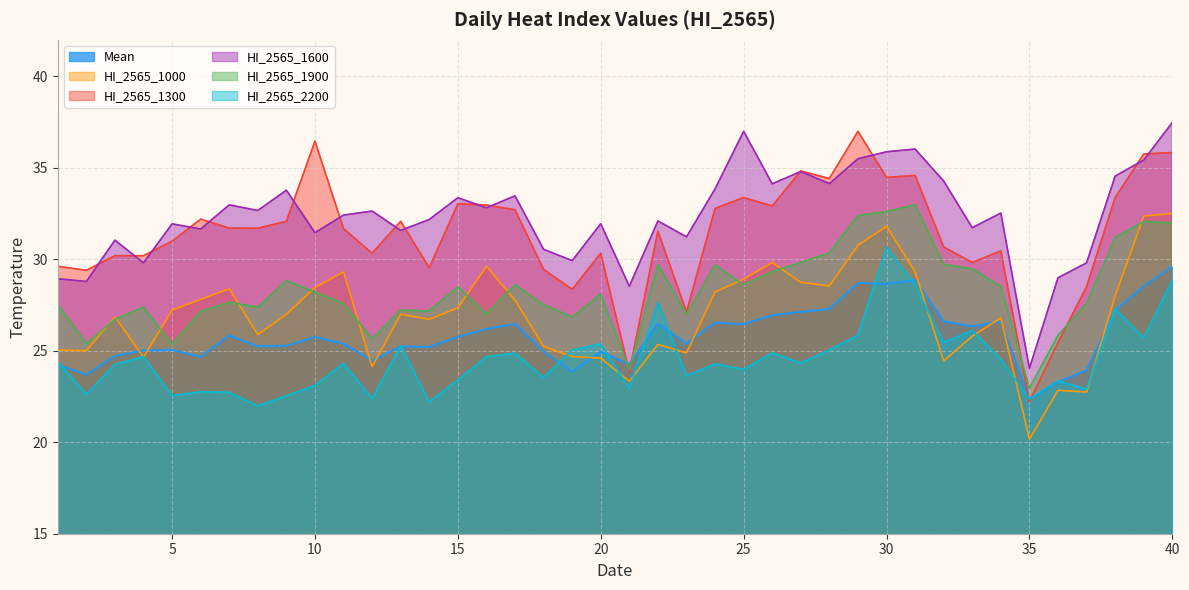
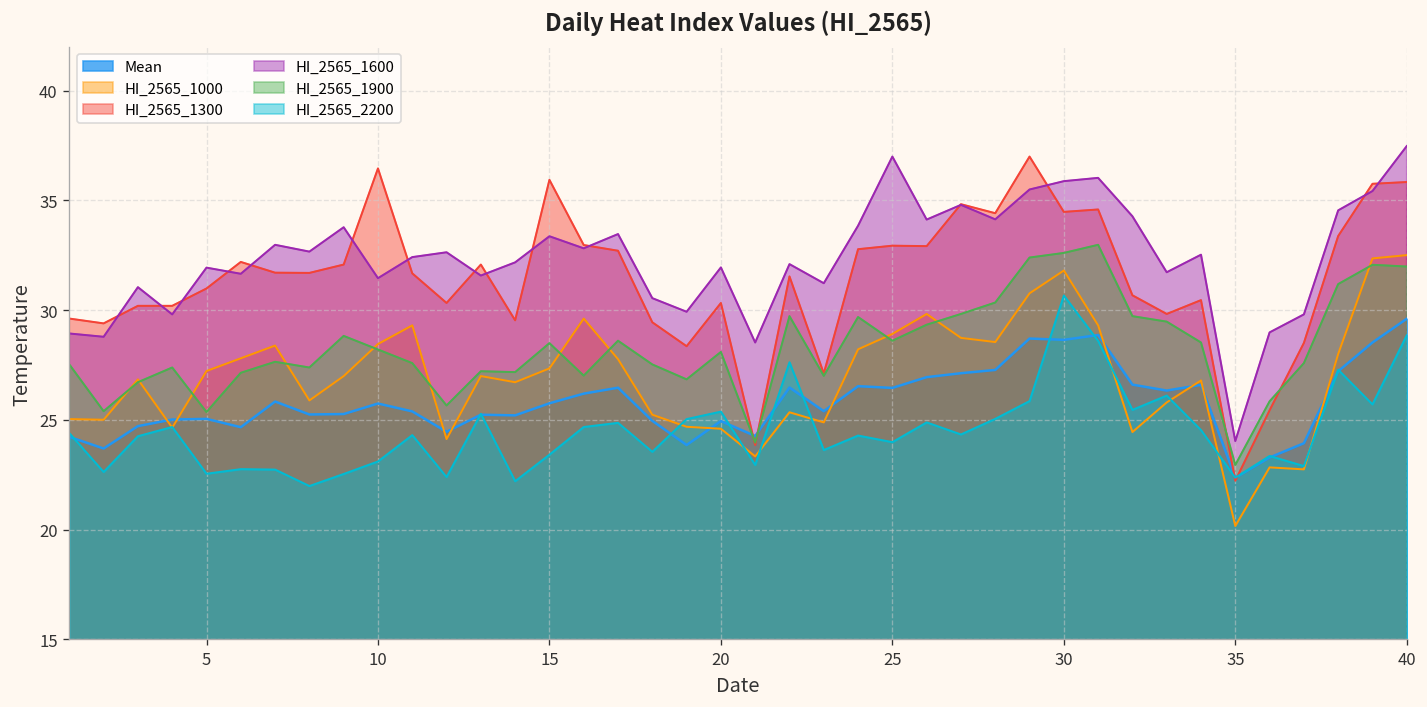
  {
    "HI_2565_1000": {
      "5": 27.2,
      "10": 28.5,
      "15": 27.4,
      "20": 24.6,
      "25": 28.9,
      "30": 31.8,
      "35": 20.2,
      "40": 32.5
    },
    "HI_2565_1300": {
      "5": 31.0,
      "10": 36.5,
-     "15": 33.0,
+     "15": 35.9,
      "20": 30.3,
-     "25": 33.4,
+     "25": 32.9,
      "30": 34.5,
      "35": 22.2,
      "40": 35.8
    },
    "HI_2565_1600": {
      "5": 31.9,
      "10": 31.5,
      "15": 33.4,
      "20": 32.0,
      "25": 37.0,
      "30": 35.9,
      "35": 24.0,
      "40": 37.5
    },
    "HI_2565_1900": {
      "5": 25.4,
      "10": 28.2,
      "15": 28.5,
      "20": 28.1,
      "25": 28.6,
      "30": 32.6,
      "35": 23.0,
      "40": 32.0
    }
  }
